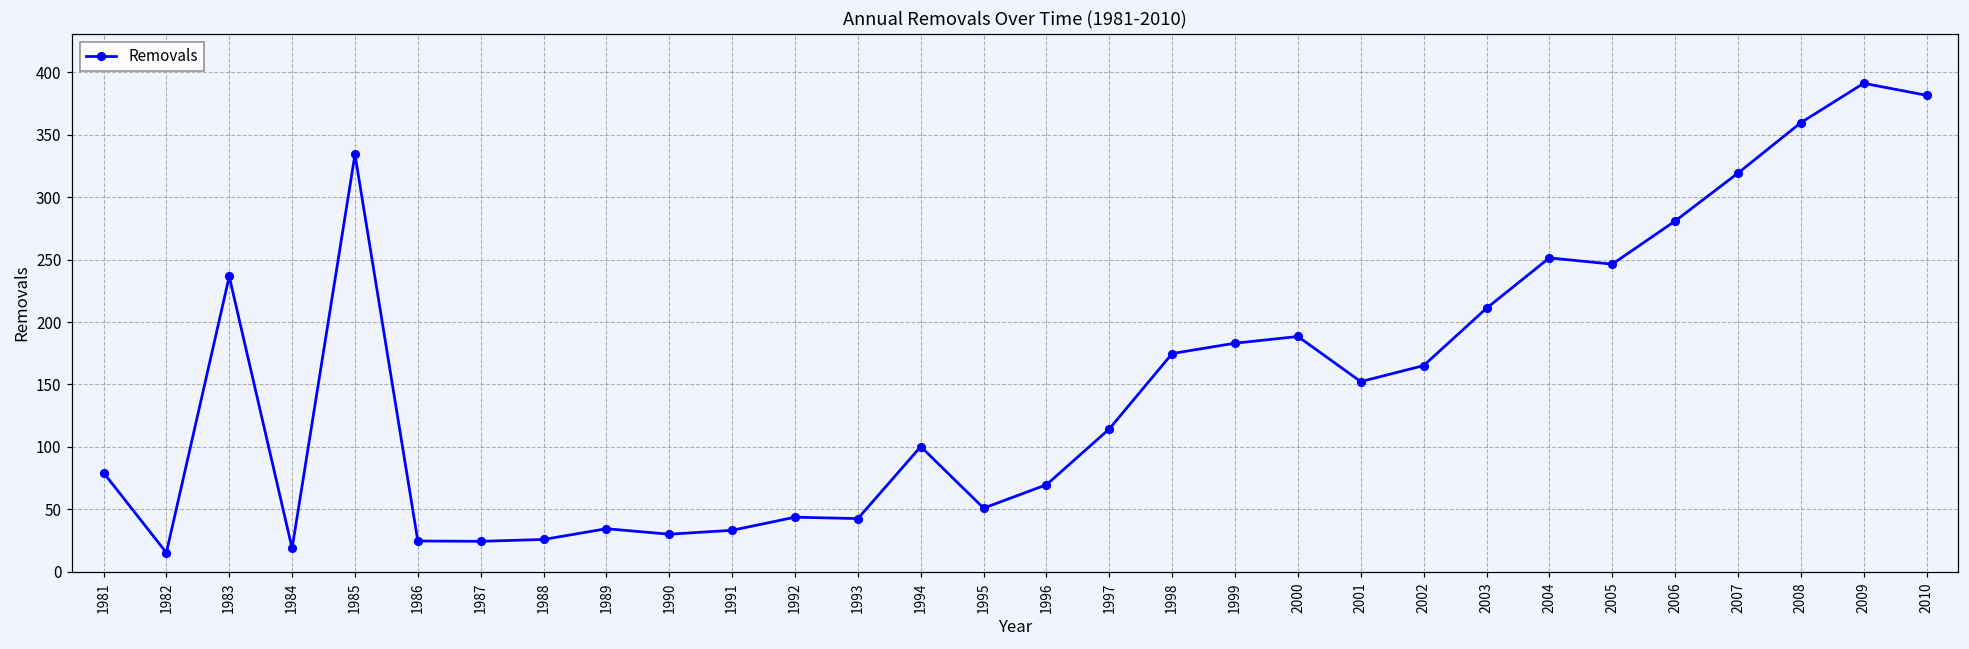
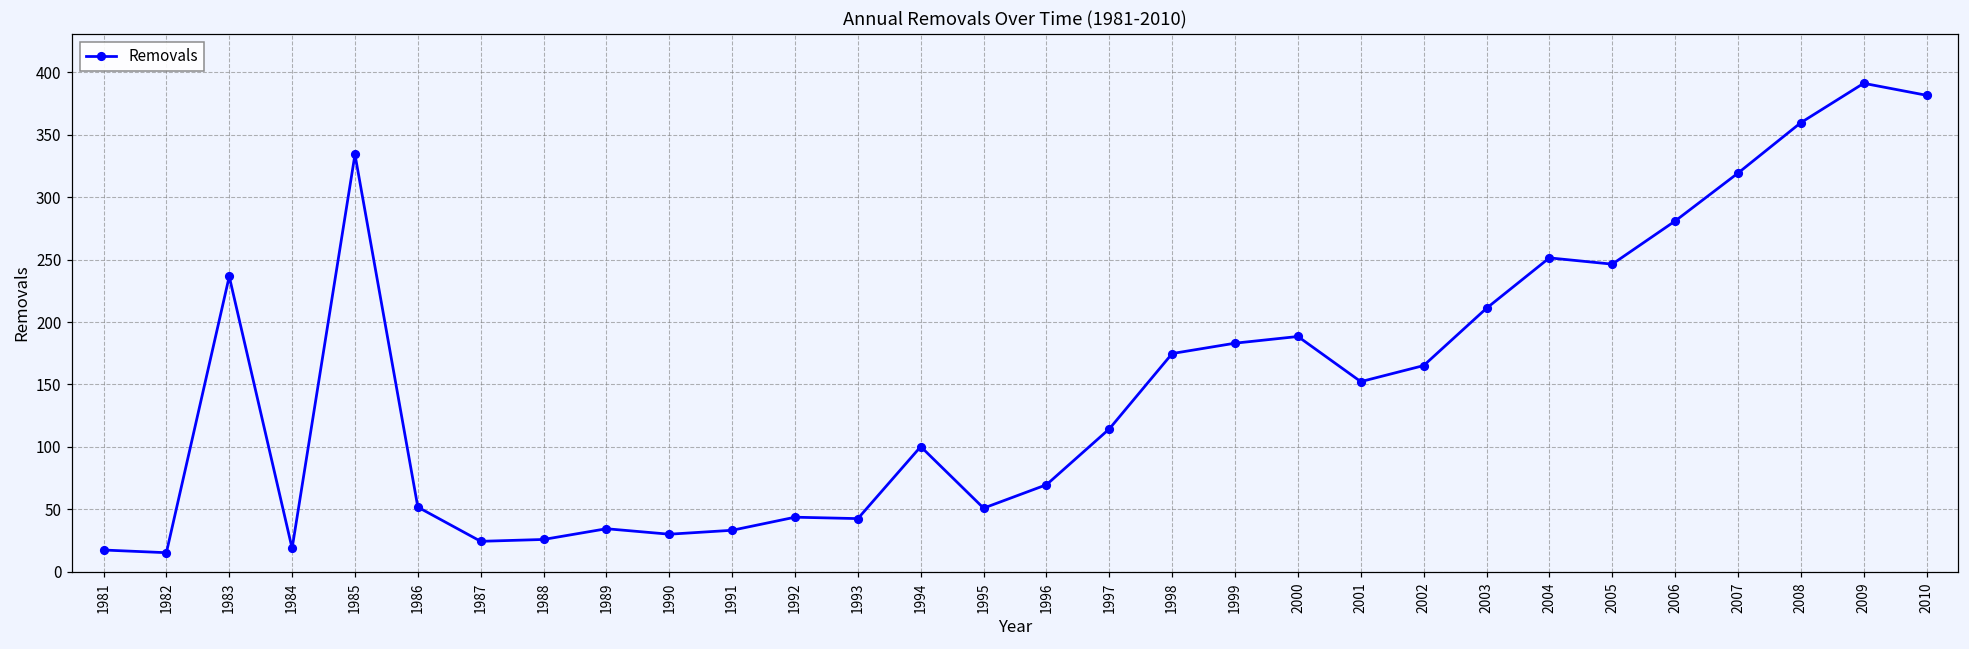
  {
-   "1981": 79,
+   "1981": 17,
    "1982": 15,
    "1983": 237,
    "1984": 19,
    "1985": 334,
-   "1986": 25,
+   "1986": 52,
    "1987": 24,
    "1988": 26,
    "1989": 34,
    "1990": 30,
    "1991": 33,
    "1992": 44,
    "1993": 43,
    "1994": 100,
    "1995": 51,
    "1996": 70,
    "1997": 114,
    "1998": 175,
    "1999": 183,
    "2000": 188,
    "2001": 152,
    "2002": 165,
    "2003": 211,
    "2004": 251,
    "2005": 246,
    "2006": 281,
    "2007": 319,
    "2008": 360,
    "2009": 391,
    "2010": 382
  }
